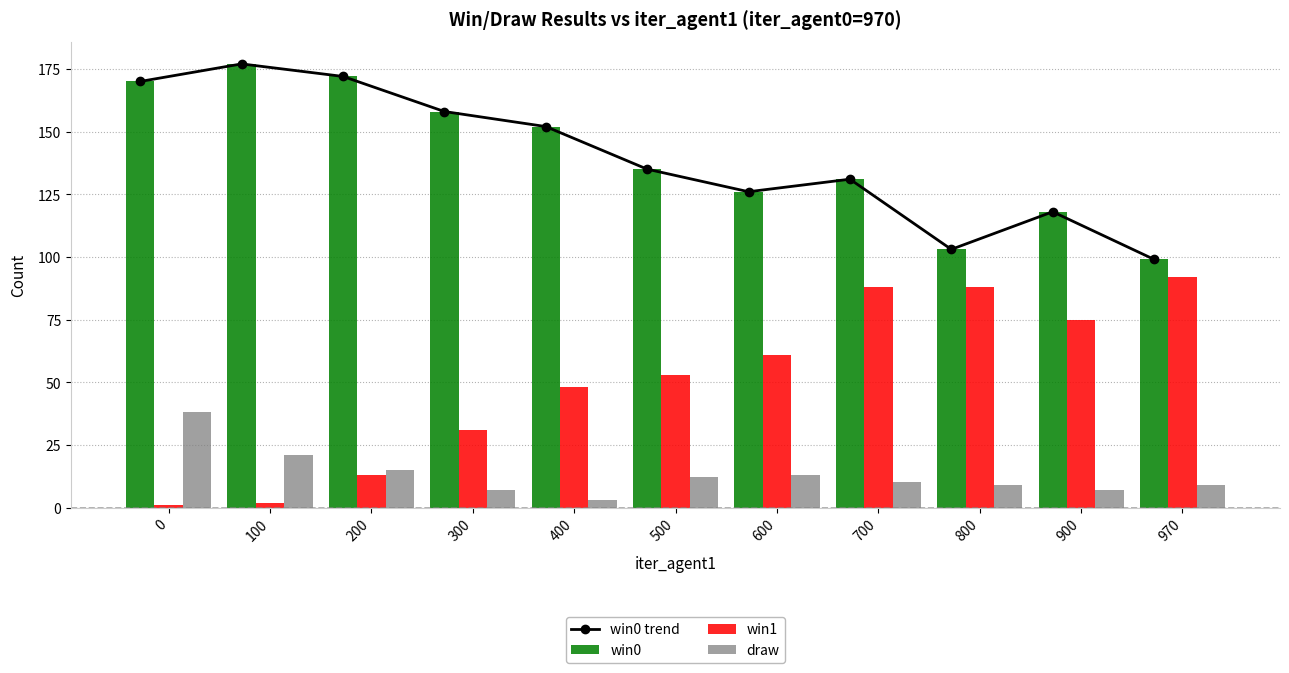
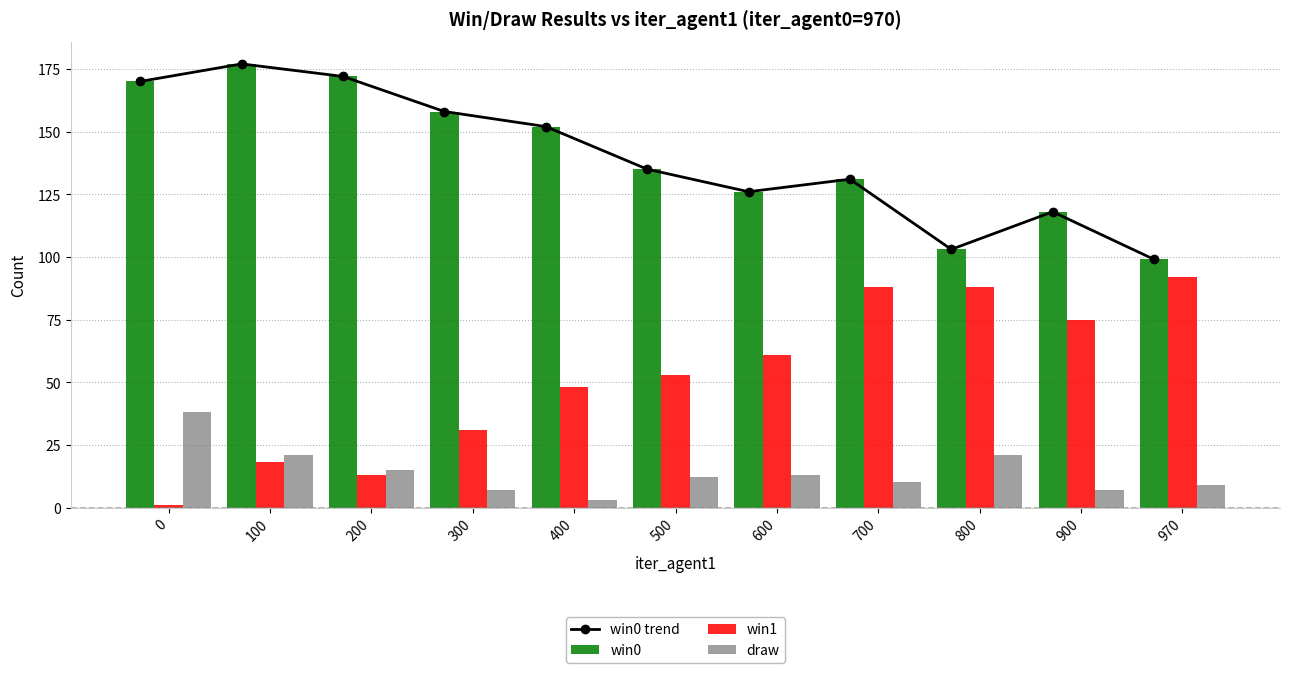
  {
    "win0": {
      "0": 170,
      "100": 177,
      "200": 172,
      "300": 158,
      "400": 152,
      "500": 135,
      "600": 126,
      "700": 131,
      "800": 103,
      "900": 118,
      "970": 99
    },
    "win1": {
      "0": 1,
-     "100": 2,
+     "100": 18,
      "200": 13,
      "300": 31,
      "400": 48,
      "500": 53,
      "600": 61,
      "700": 88,
      "800": 88,
      "900": 75,
      "970": 92
    },
    "draw": {
      "0": 38,
      "100": 21,
      "200": 15,
      "300": 7,
      "400": 3,
      "500": 12,
      "600": 13,
      "700": 10,
-     "800": 9,
+     "800": 21,
      "900": 7,
      "970": 9
    }
  }
